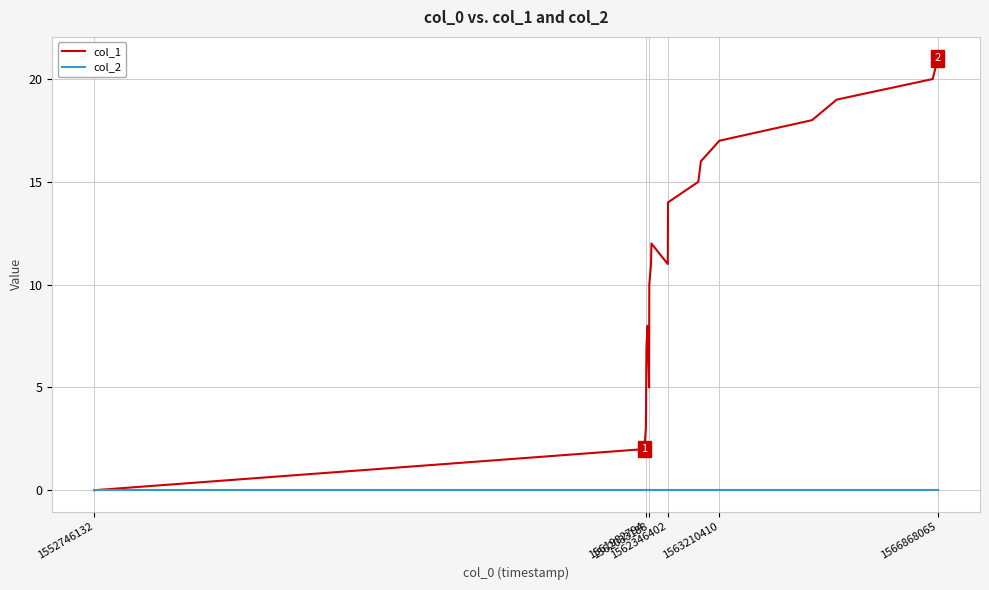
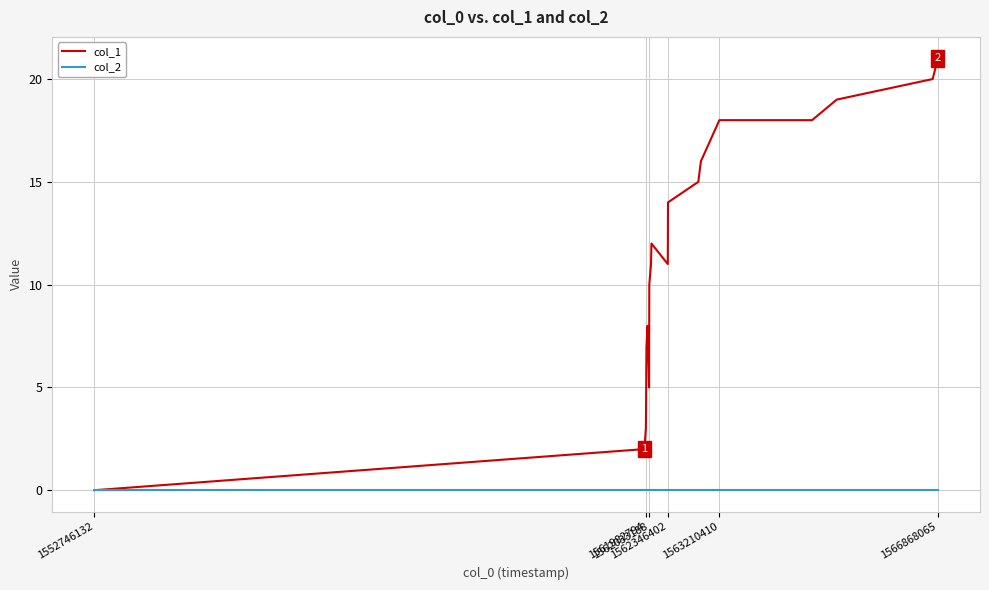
  {
    "col_1": {
      "1561982794": 4,
      "1562033188": 5,
      "1562346402": 11,
-     "1563210410": 17
+     "1563210410": 18
    },
    "col_2": {
      "1561982794": 0,
      "1562033188": 0,
      "1562346402": 0,
      "1563210410": 0,
      "1566868065": 0
    }
  }
